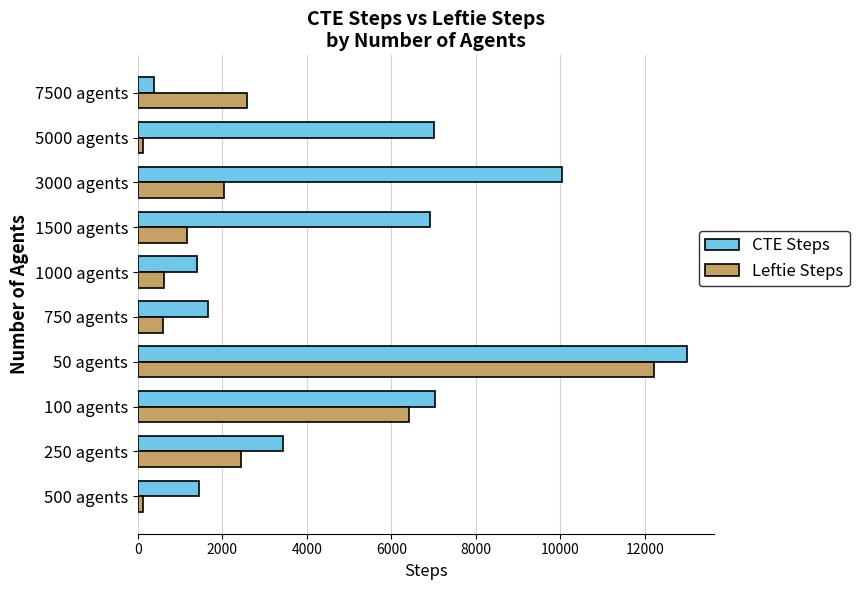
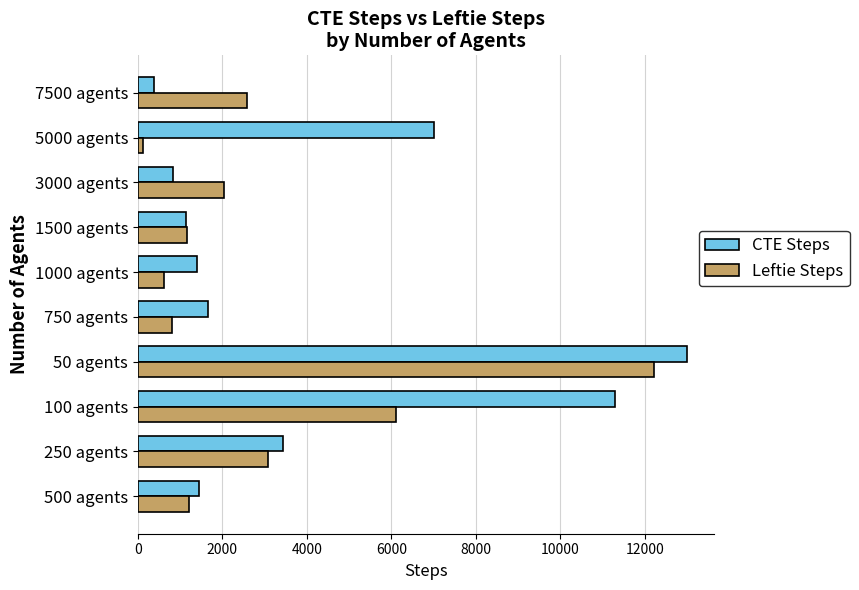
  {
    "CTE Steps": {
      "7500 agents": 400,
      "5000 agents": 7000,
-     "3000 agents": 10000,
-     "1500 agents": 6900,
+     "3000 agents": 800,
+     "1500 agents": 1100,
      "1000 agents": 1400,
      "750 agents": 1700,
      "50 agents": 13000,
-     "100 agents": 7000,
+     "100 agents": 11300,
      "250 agents": 3400,
      "500 agents": 1400
    },
    "Leftie Steps": {
      "7500 agents": 2600,
      "5000 agents": 100,
      "3000 agents": 2000,
      "1500 agents": 1200,
      "1000 agents": 600,
-     "750 agents": 600,
+     "750 agents": 800,
      "50 agents": 12200,
-     "100 agents": 6400,
-     "250 agents": 2400,
-     "500 agents": 100
+     "100 agents": 6100,
+     "250 agents": 3100,
+     "500 agents": 1200
    }
  }
